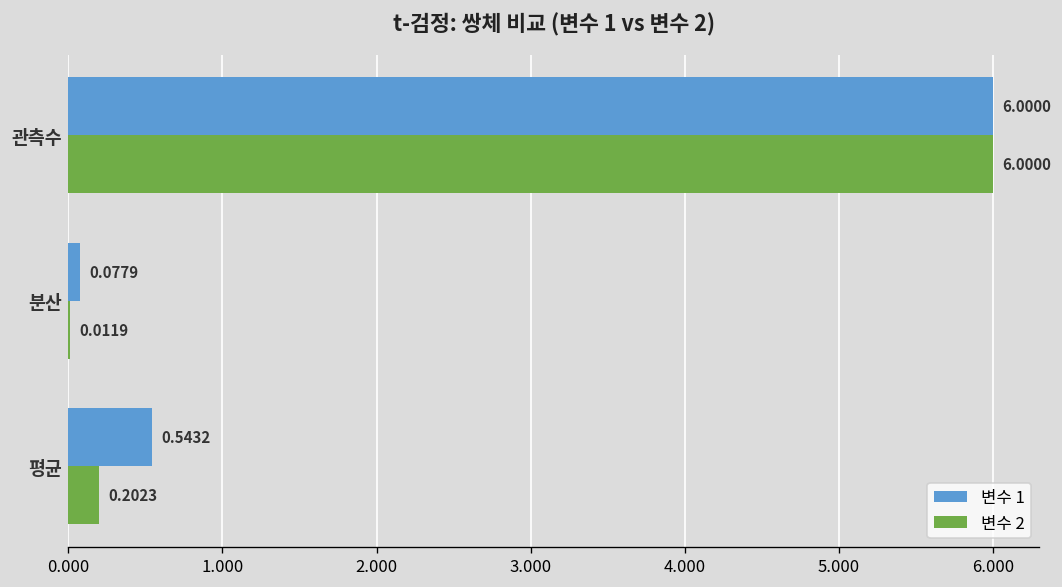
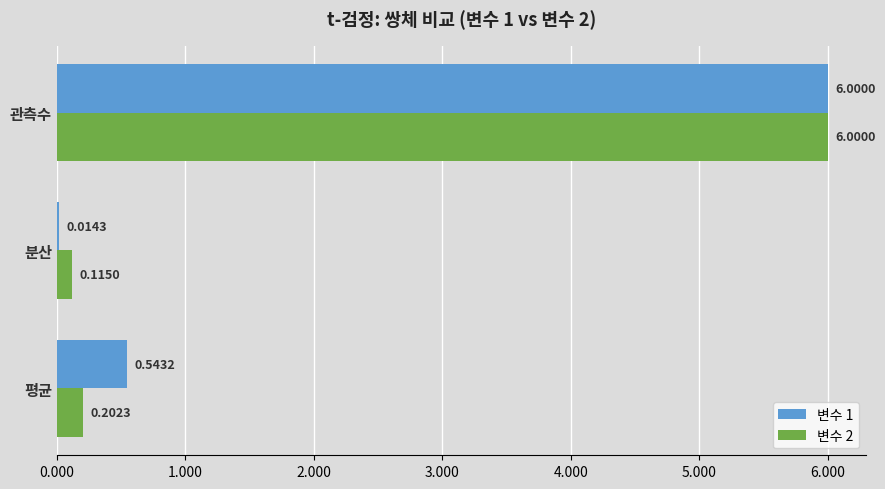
  {
    "변수 1": {
      "관측수": 6.0000,
-     "분산": 0.0779,
+     "분산": 0.0143,
      "평균": 0.5432
    },
    "변수 2": {
      "관측수": 6.0000,
-     "분산": 0.0119,
+     "분산": 0.1150,
      "평균": 0.2023
    }
  }
